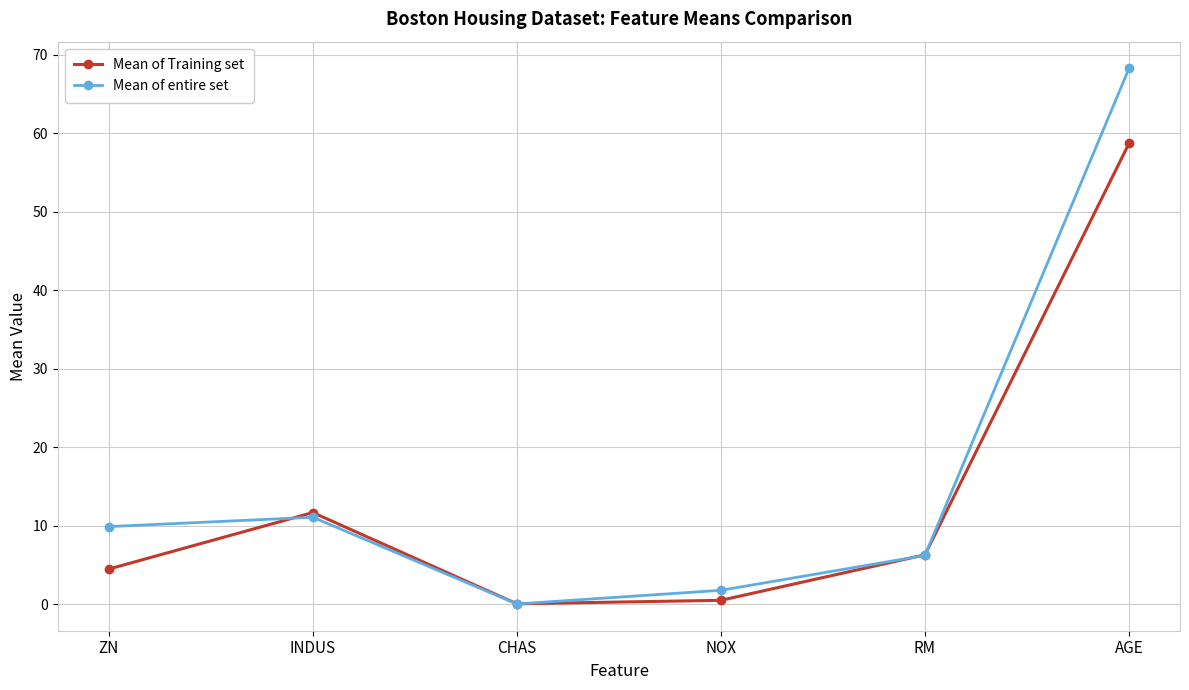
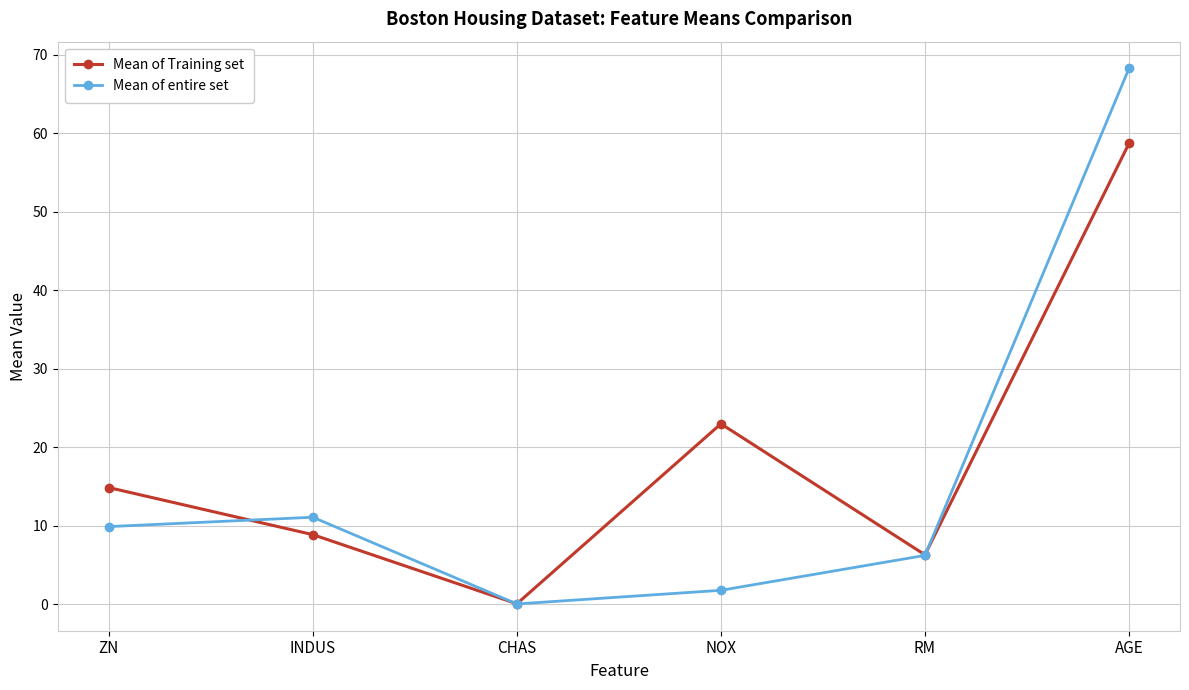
  {
    "Mean of Training set": {
-     "ZN": 5,
-     "INDUS": 12,
-     "NOX": 1,
+     "ZN": 15,
+     "INDUS": 9,
+     "NOX": 23,
      "AGE": 59
    },
    "Mean of entire set": {
      "ZN": 10,
      "INDUS": 11,
      "NOX": 2,
      "AGE": 68
    }
  }
